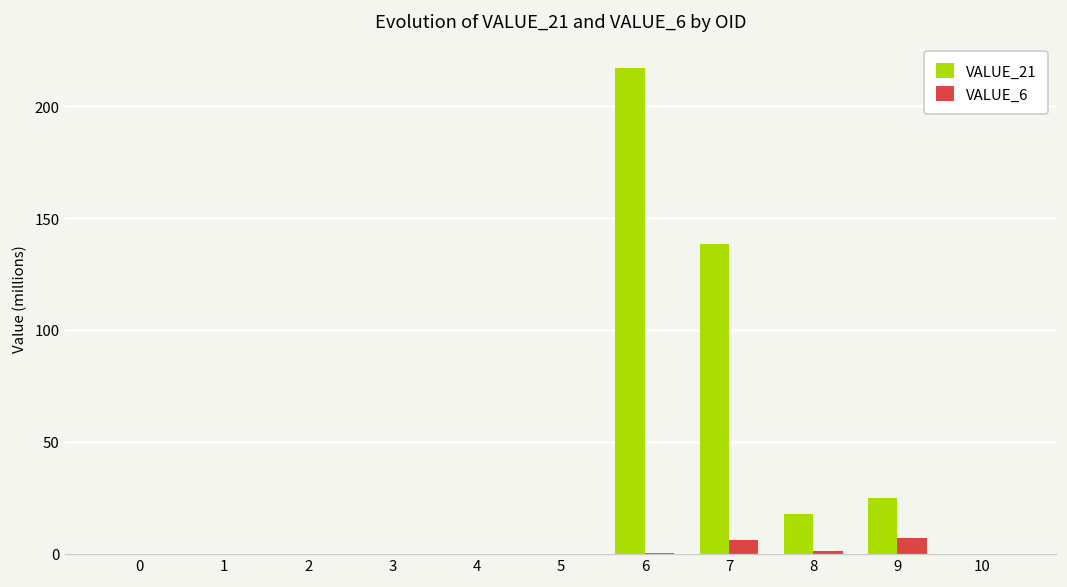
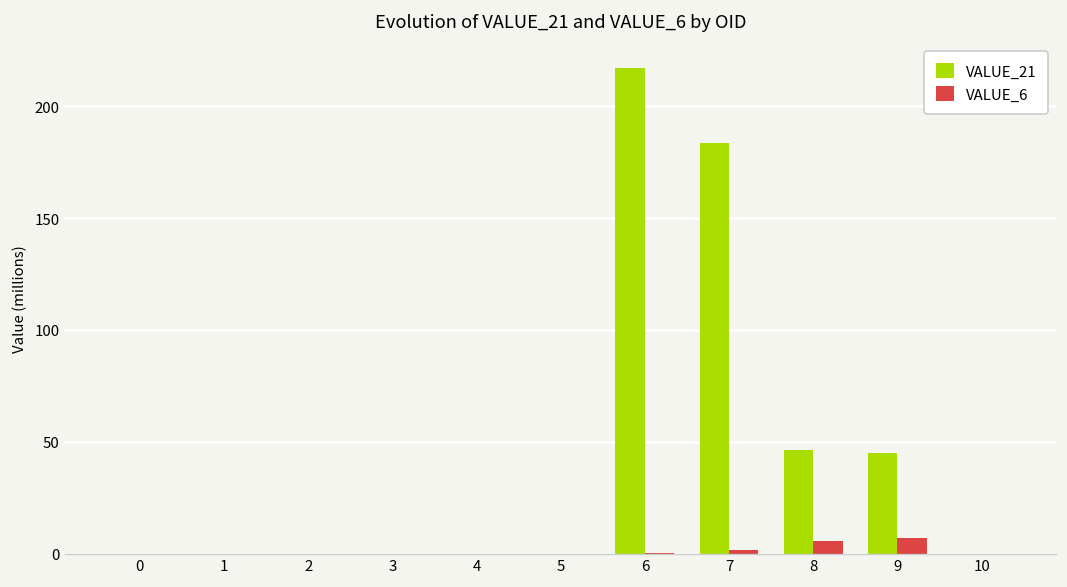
  {
    "VALUE_21": {
      "0": 0,
      "1": 0,
      "2": 0,
      "3": 0,
      "4": 0,
      "5": 0,
      "6": 217,
-     "7": 139,
-     "8": 18,
-     "9": 25,
+     "7": 183,
+     "8": 46,
+     "9": 45,
      "10": 0
    },
    "VALUE_6": {
      "0": 0,
      "1": 0,
      "2": 0,
      "3": 0,
      "4": 0,
      "5": 0,
-     "7": 6,
-     "8": 1,
+     "7": 2,
+     "8": 5,
      "9": 7,
      "10": 0
    }
  }
